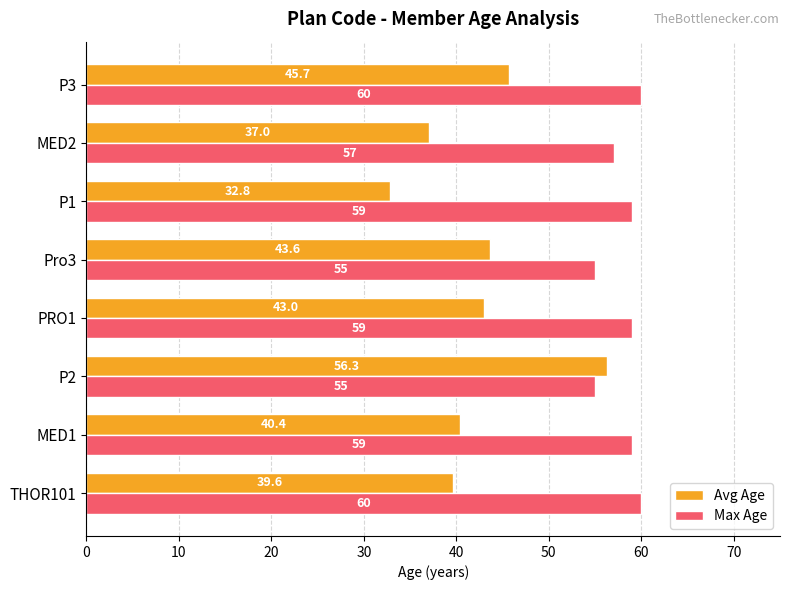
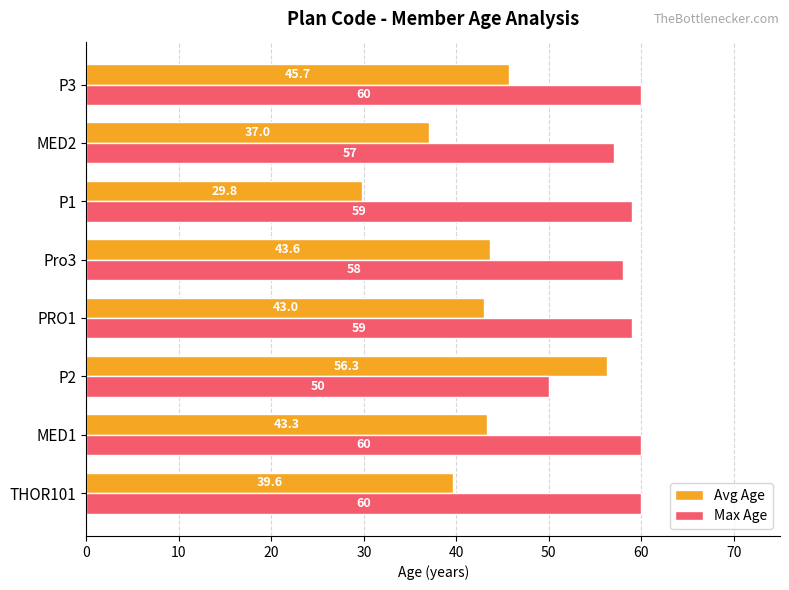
  {
    "Avg Age": {
      "P3": 45.7,
      "MED2": 37.0,
-     "P1": 32.8,
+     "P1": 29.8,
      "Pro3": 43.6,
      "PRO1": 43.0,
      "P2": 56.3,
-     "MED1": 40.4,
+     "MED1": 43.3,
      "THOR101": 39.6
    },
    "Max Age": {
      "P3": 60,
      "MED2": 57,
      "P1": 59,
-     "Pro3": 55,
+     "Pro3": 58,
      "PRO1": 59,
-     "P2": 55,
-     "MED1": 59,
+     "P2": 50,
+     "MED1": 60,
      "THOR101": 60
    }
  }
